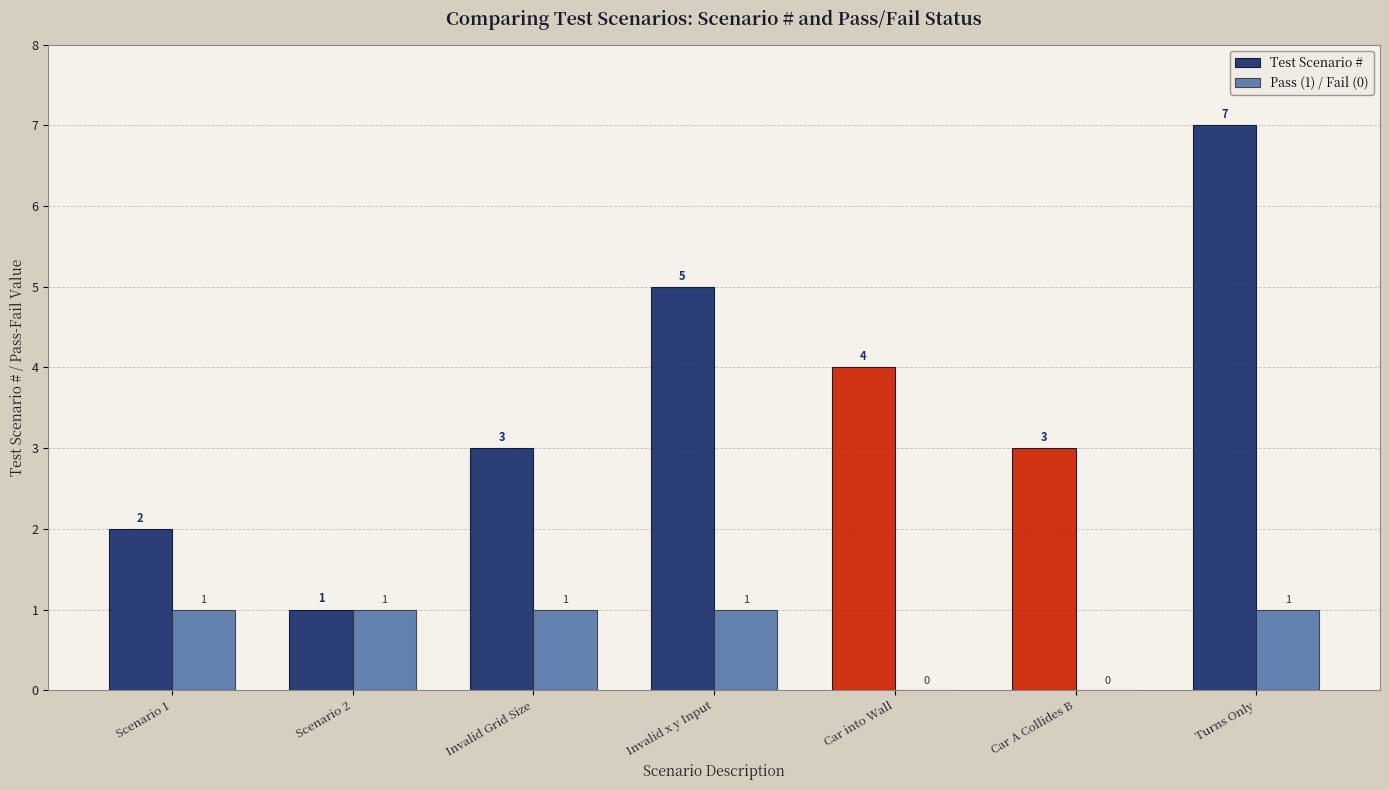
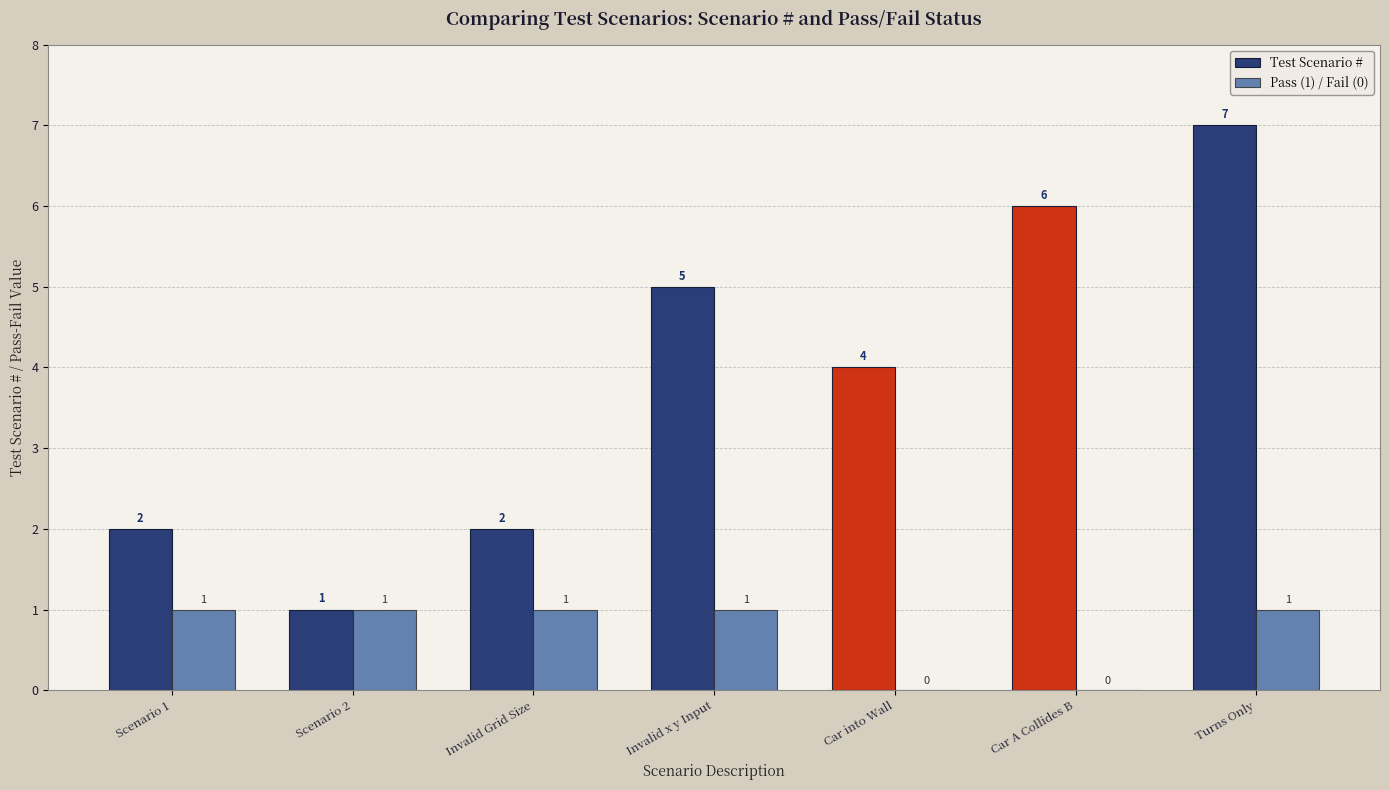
  {
    "Test Scenario #": {
      "Scenario 1": 2,
      "Scenario 2": 1,
-     "Invalid Grid Size": 3,
+     "Invalid Grid Size": 2,
      "Invalid x y Input": 5,
      "Car into Wall": 4,
-     "Car A Collides B": 3,
+     "Car A Collides B": 6,
      "Turns Only": 7
    },
    "Pass (1) / Fail (0)": {
      "Scenario 1": 1,
      "Scenario 2": 1,
      "Invalid Grid Size": 1,
      "Invalid x y Input": 1,
      "Car into Wall": 0,
      "Car A Collides B": 0,
      "Turns Only": 1
    }
  }
